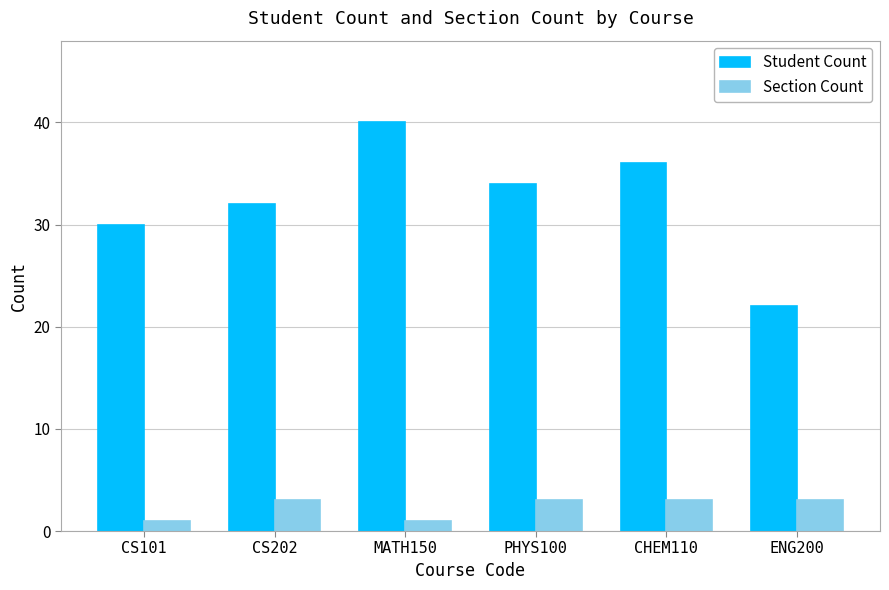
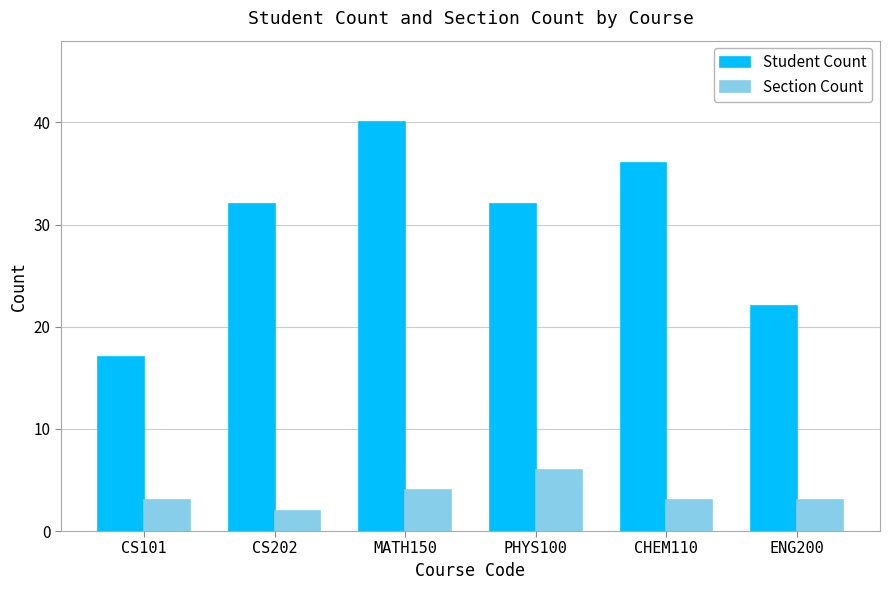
  {
    "Student Count": {
-     "CS101": 30,
+     "CS101": 17,
      "CS202": 32,
      "MATH150": 40,
-     "PHYS100": 34,
+     "PHYS100": 32,
      "CHEM110": 36,
      "ENG200": 22
    },
    "Section Count": {
-     "CS101": 1,
-     "CS202": 3,
-     "MATH150": 1,
-     "PHYS100": 3,
+     "CS101": 3,
+     "CS202": 2,
+     "MATH150": 4,
+     "PHYS100": 6,
      "CHEM110": 3,
      "ENG200": 3
    }
  }
